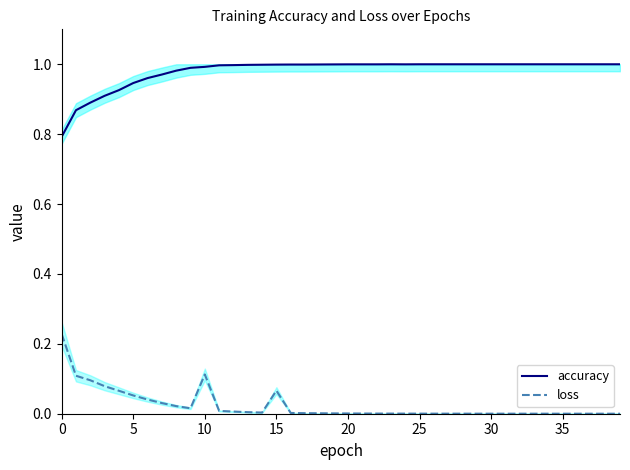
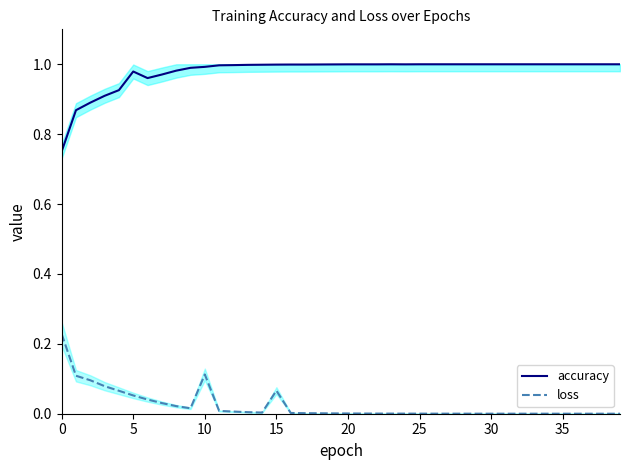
  {
    "accuracy": {
-     "0": 0.79,
-     "5": 0.95,
+     "0": 0.75,
+     "5": 0.98,
      "10": 0.99
    },
    "loss": {
      "0": 0.23,
      "5": 0.05,
      "10": 0.11,
      "15": 0.07
    }
  }
